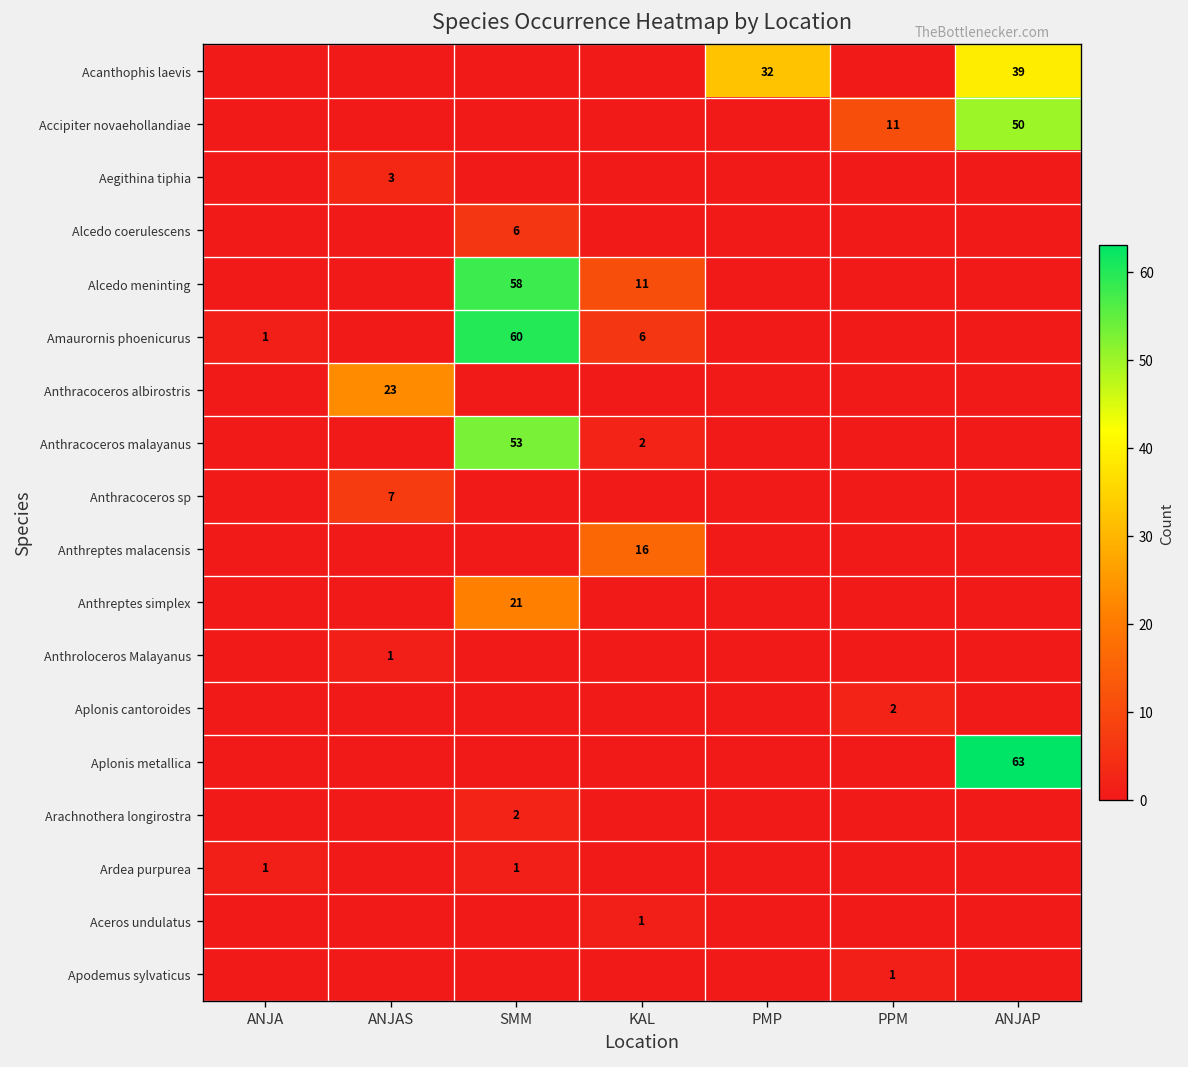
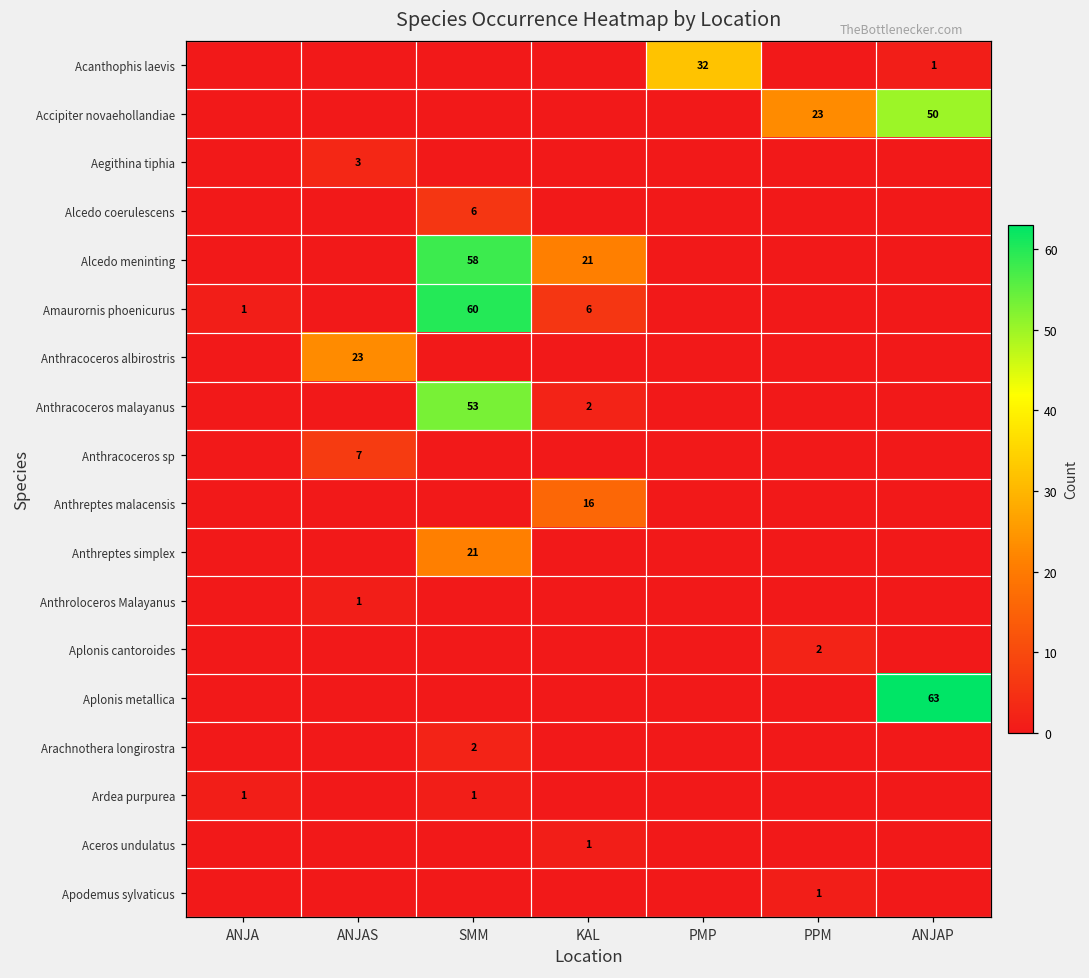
  {
    "Acanthophis laevis": {
      "PMP": 32,
-     "ANJAP": 39
+     "ANJAP": 1
    },
    "Accipiter novaehollandiae": {
-     "PPM": 11,
+     "PPM": 23,
      "ANJAP": 50
    },
    "Aegithina tiphia": {
      "ANJAS": 3
    },
    "Alcedo coerulescens": {
      "SMM": 6
    },
    "Alcedo meninting": {
      "SMM": 58,
-     "KAL": 11
+     "KAL": 21
    },
    "Amaurornis phoenicurus": {
      "ANJA": 1,
      "SMM": 60,
      "KAL": 6
    },
    "Anthracoceros albirostris": {
      "ANJAS": 23
    },
    "Anthracoceros malayanus": {
      "SMM": 53,
      "KAL": 2
    },
    "Anthracoceros sp": {
      "ANJAS": 7
    },
    "Anthreptes malacensis": {
      "KAL": 16
    },
    "Anthreptes simplex": {
      "SMM": 21
    },
    "Anthroloceros Malayanus": {
      "ANJAS": 1
    },
    "Aplonis cantoroides": {
      "PPM": 2
    },
    "Aplonis metallica": {
      "ANJAP": 63
    },
    "Arachnothera longirostra": {
      "SMM": 2
    },
    "Ardea purpurea": {
      "ANJA": 1,
      "SMM": 1
    },
    "Aceros undulatus": {
      "KAL": 1
    },
    "Apodemus sylvaticus": {
      "PPM": 1
    }
  }
